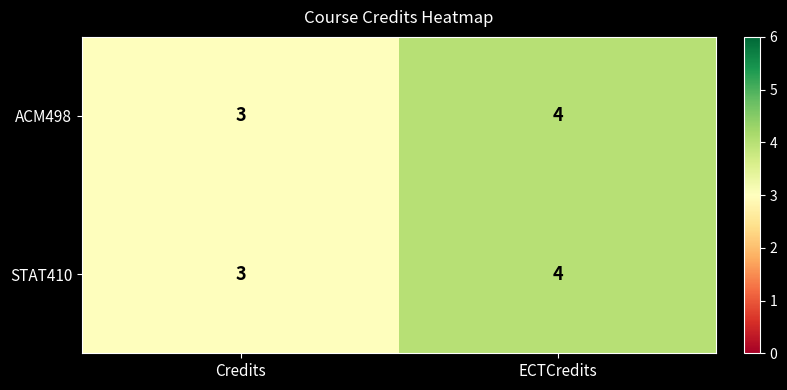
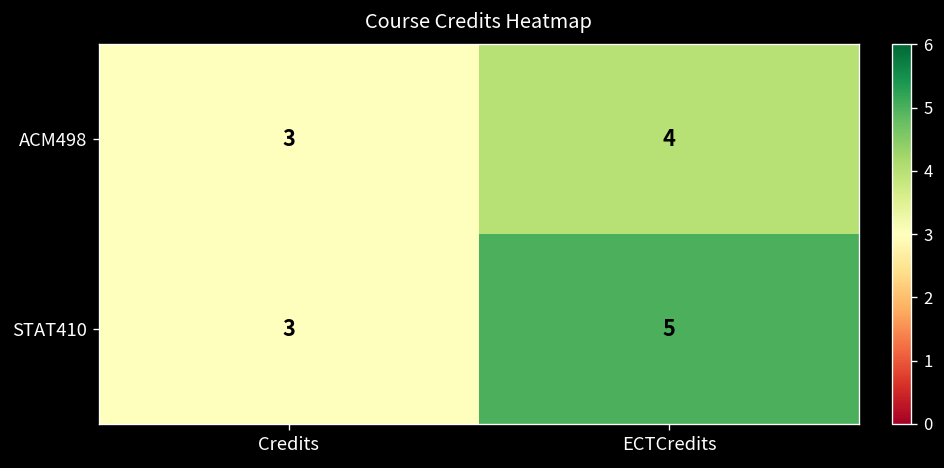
  {
    "ACM498": {
      "Credits": 3,
      "ECTCredits": 4
    },
    "STAT410": {
      "Credits": 3,
-     "ECTCredits": 4
+     "ECTCredits": 5
    }
  }
